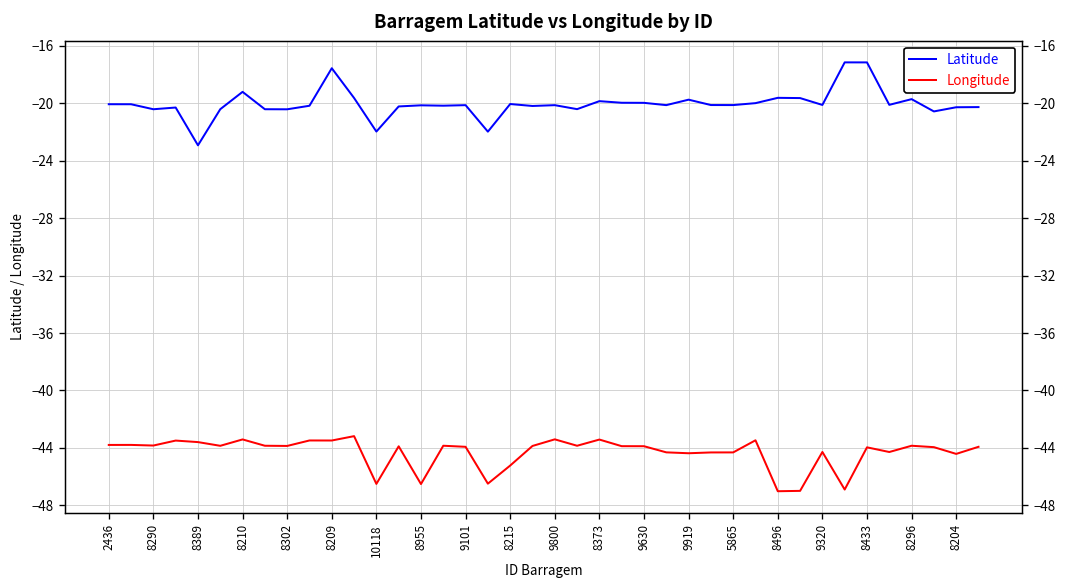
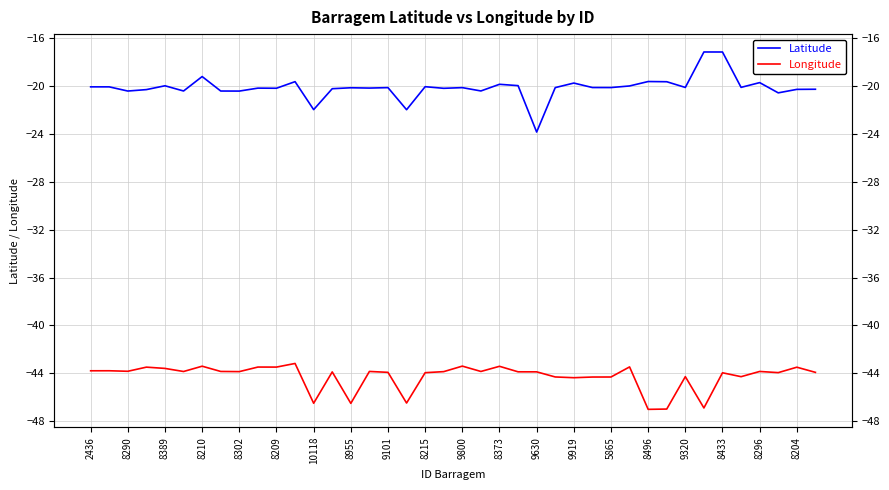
  {
    "Latitude": {
      "2436": -20.1,
      "8290": -20.4,
-     "8389": -22.9,
+     "8389": -20.0,
      "8210": -19.2,
      "8302": -20.4,
-     "8209": -17.6,
+     "8209": -20.2,
      "10118": -22.0,
      "8955": -20.1,
      "9101": -20.1,
      "8215": -20.0,
      "9800": -20.1,
      "8373": -19.8,
-     "9630": -20.0,
+     "9630": -23.8,
      "9919": -19.7,
      "5865": -20.1,
      "8496": -19.6,
      "9320": -20.1,
      "8433": -17.1,
      "8296": -19.7,
      "8204": -20.3
    },
    "Longitude": {
      "2436": -43.8,
      "8290": -43.8,
      "8389": -43.6,
      "8210": -43.4,
      "8302": -43.9,
      "8209": -43.5,
      "10118": -46.5,
      "8955": -46.5,
      "9101": -43.9,
-     "8215": -45.2,
+     "8215": -44.0,
      "9800": -43.4,
      "8373": -43.4,
      "9630": -43.9,
      "9919": -44.4,
      "5865": -44.3,
      "8496": -47.0,
      "9320": -44.3,
      "8433": -44.0,
      "8296": -43.9,
-     "8204": -44.4
+     "8204": -43.5
    }
  }
